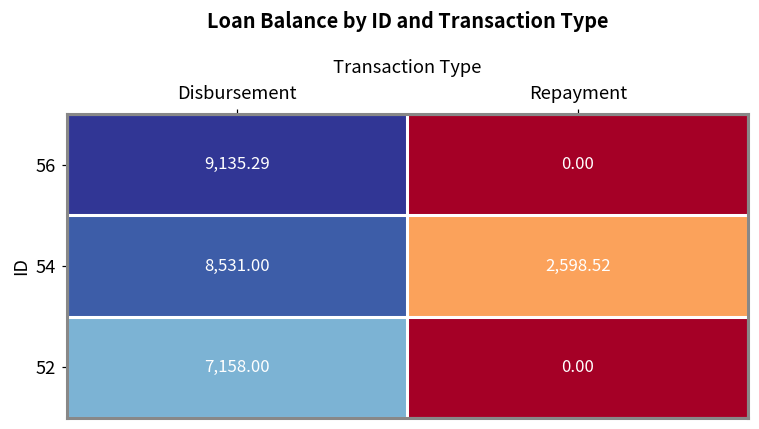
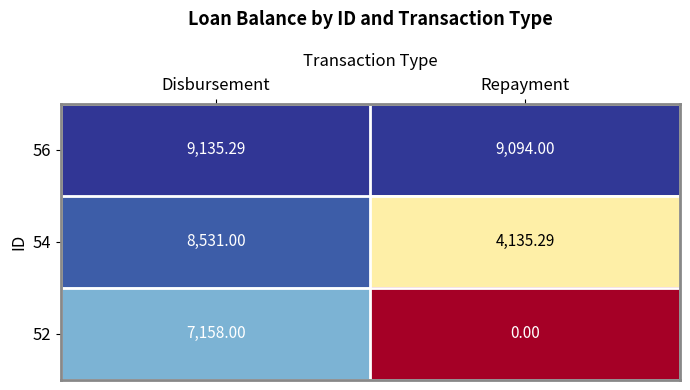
  {
    "56": {
      "Disbursement": "9,135.29",
-     "Repayment": "0.00"
+     "Repayment": "9,094.00"
    },
    "54": {
      "Disbursement": "8,531.00",
-     "Repayment": "2,598.52"
+     "Repayment": "4,135.29"
    },
    "52": {
      "Disbursement": "7,158.00",
      "Repayment": "0.00"
    }
  }
